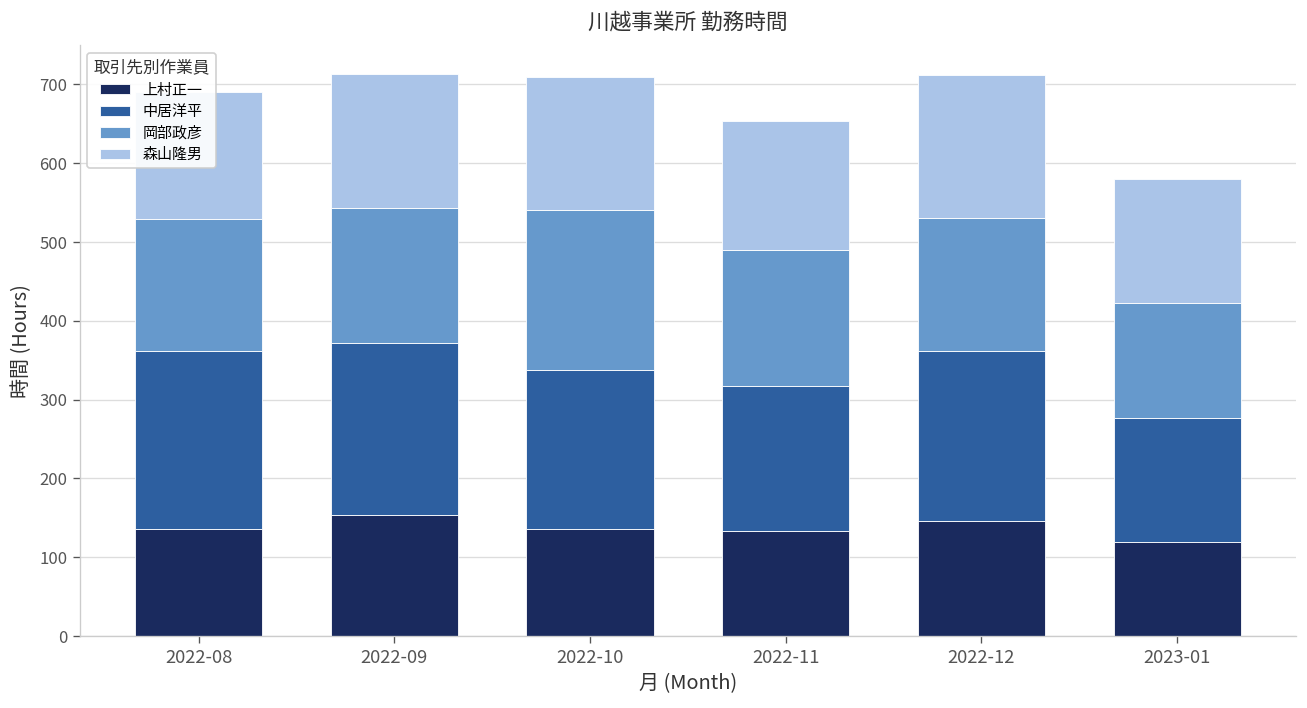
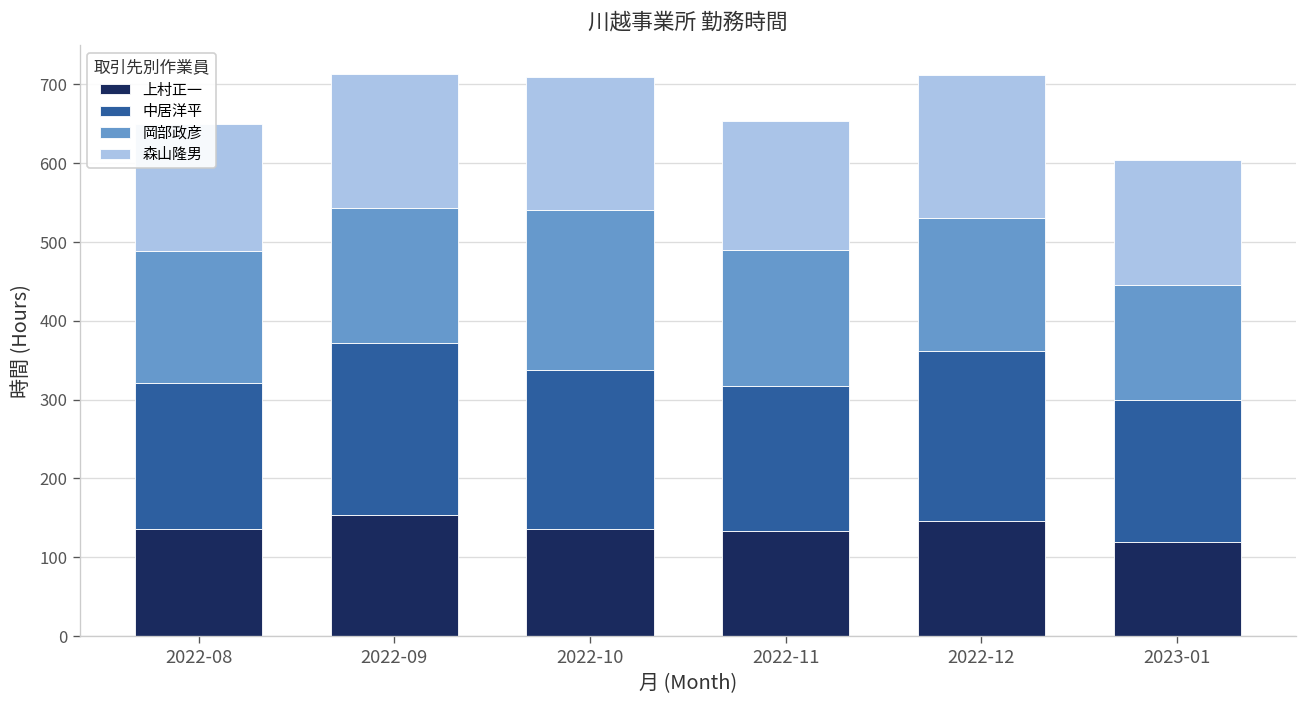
  {
    "上村正一": {
      "2022-08": 140,
      "2022-09": 150,
      "2022-10": 140,
      "2022-11": 130,
      "2022-12": 150,
      "2023-01": 120
    },
    "中居洋平": {
-     "2022-08": 230,
+     "2022-08": 190,
      "2022-09": 220,
      "2022-10": 200,
      "2022-11": 180,
      "2022-12": 220,
-     "2023-01": 160
+     "2023-01": 180
    },
    "岡部政彦": {
      "2022-08": 170,
      "2022-09": 170,
      "2022-10": 200,
      "2022-11": 170,
      "2022-12": 170,
      "2023-01": 150
    },
    "森山隆男": {
      "2022-09": 170,
      "2022-10": 170,
      "2022-11": 160,
      "2022-12": 180,
      "2023-01": 160
    }
  }
